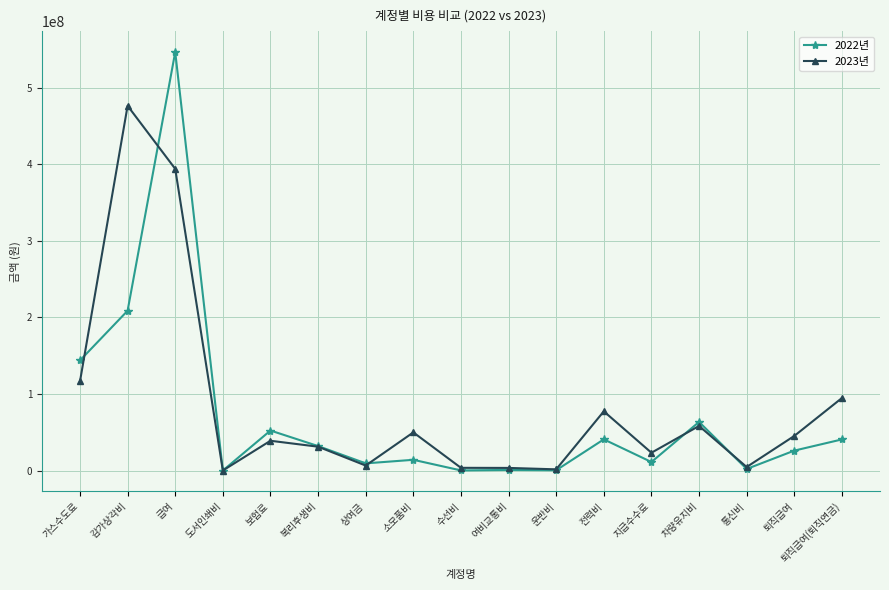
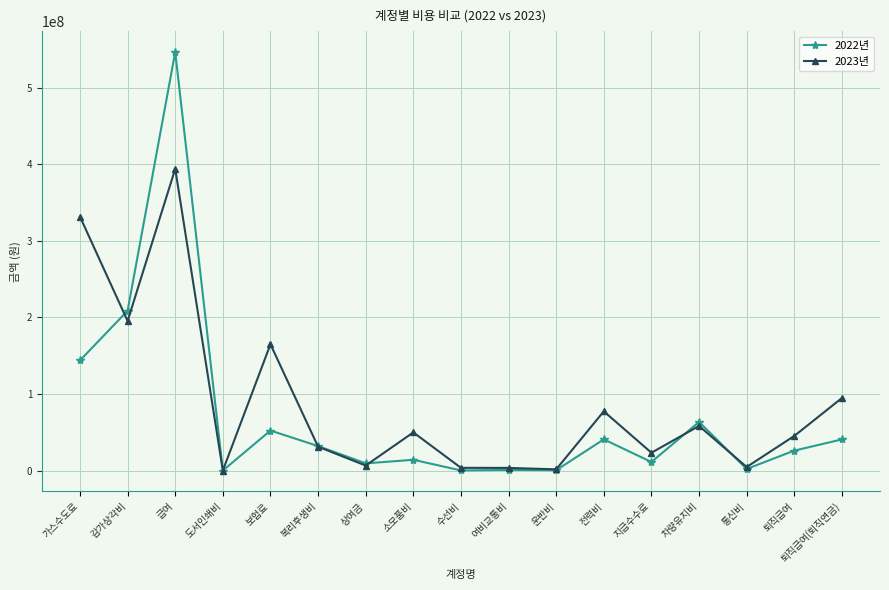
  {
    "2022년": {
      "가스수도료": 140000000,
      "감가상각비": 210000000,
      "급여": 550000000,
      "보험료": 50000000,
      "소모품비": 10000000,
      "수선비": 0,
      "전력비": 40000000,
      "지급수수료": 10000000,
      "차량유지비": 60000000,
      "퇴직급여": 30000000,
      "퇴직급여(퇴직연금)": 40000000
    },
    "2023년": {
-     "가스수도료": 120000000,
-     "감가상각비": 480000000,
+     "가스수도료": 330000000,
+     "감가상각비": 200000000,
      "급여": 390000000,
-     "보험료": 40000000,
+     "보험료": 160000000,
      "소모품비": 50000000,
      "수선비": 0,
      "전력비": 80000000,
      "지급수수료": 20000000,
      "차량유지비": 60000000,
      "퇴직급여": 50000000,
      "퇴직급여(퇴직연금)": 90000000
    }
  }
